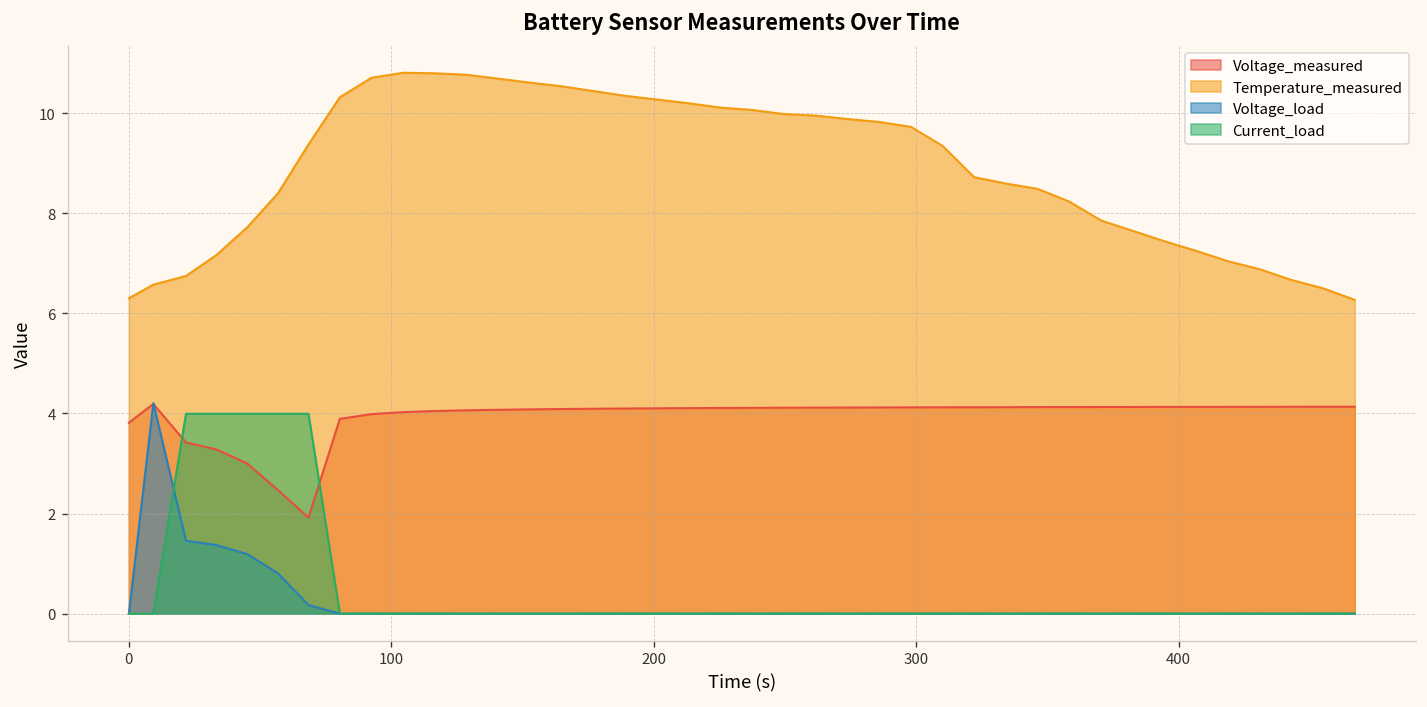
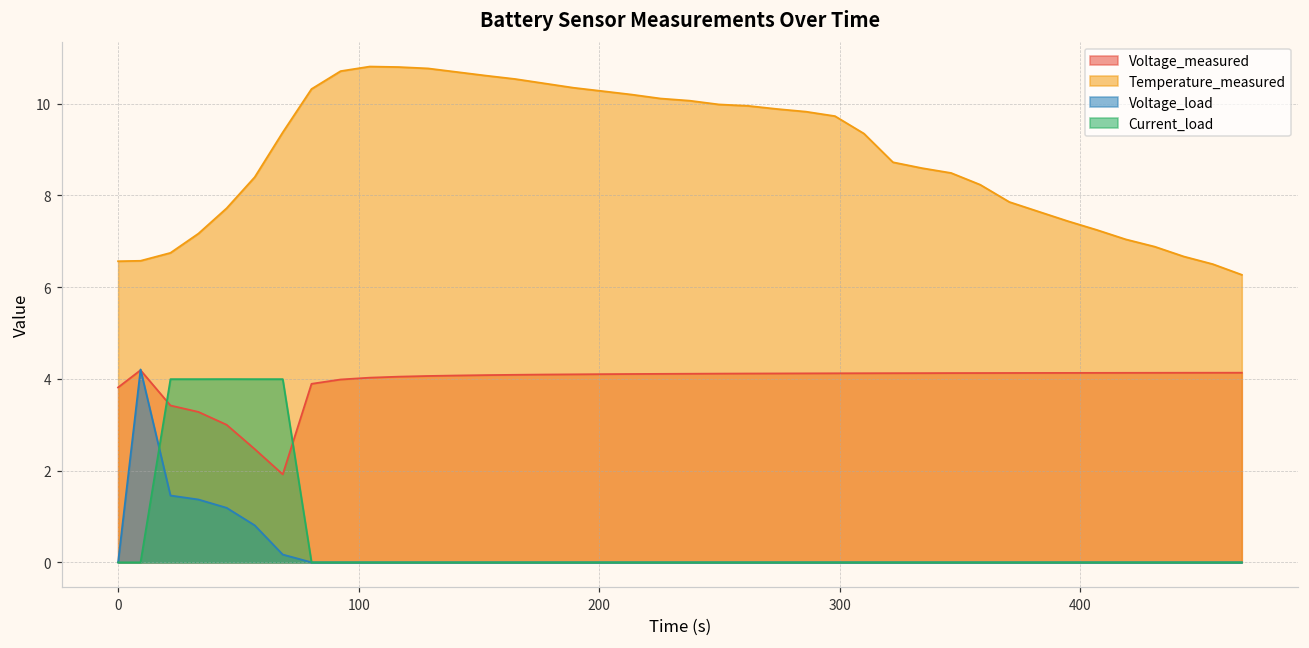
  {
    "Voltage_measured": {
      "0": 3.8
    },
    "Temperature_measured": {
-     "0": 6.3
+     "0": 6.6
    }
  }
